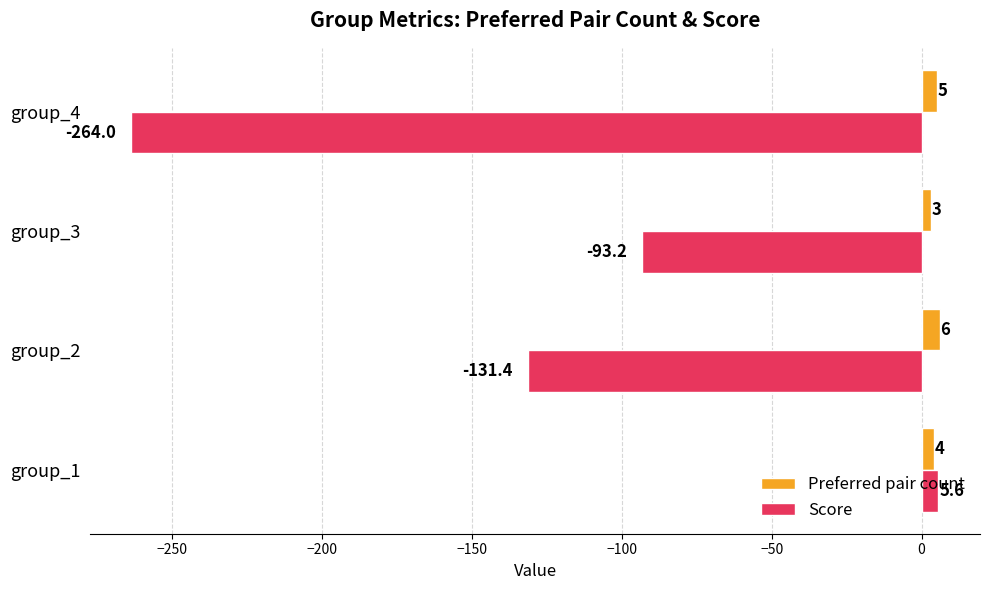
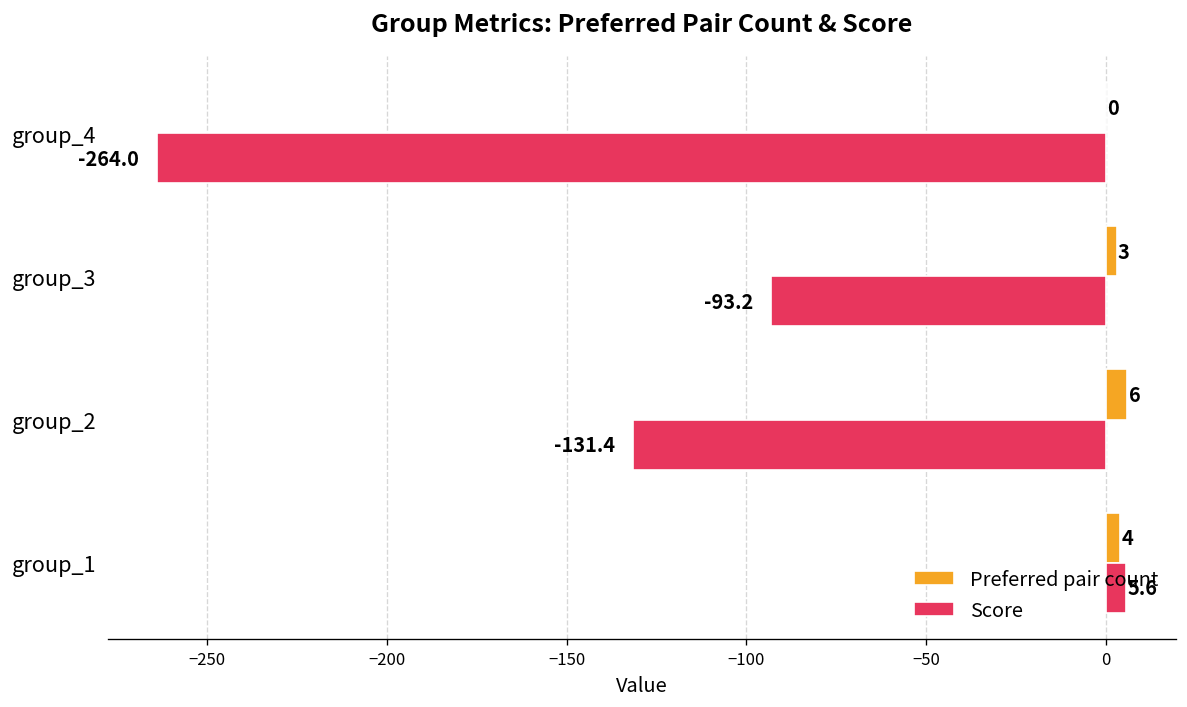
  {
    "Preferred pair count": {
-     "group_4": 5,
+     "group_4": 0,
      "group_3": 3,
      "group_2": 6,
      "group_1": 4
    },
    "Score": {
      "group_4": -264.0,
      "group_3": -93.2,
      "group_2": -131.4,
      "group_1": 5.6
    }
  }
